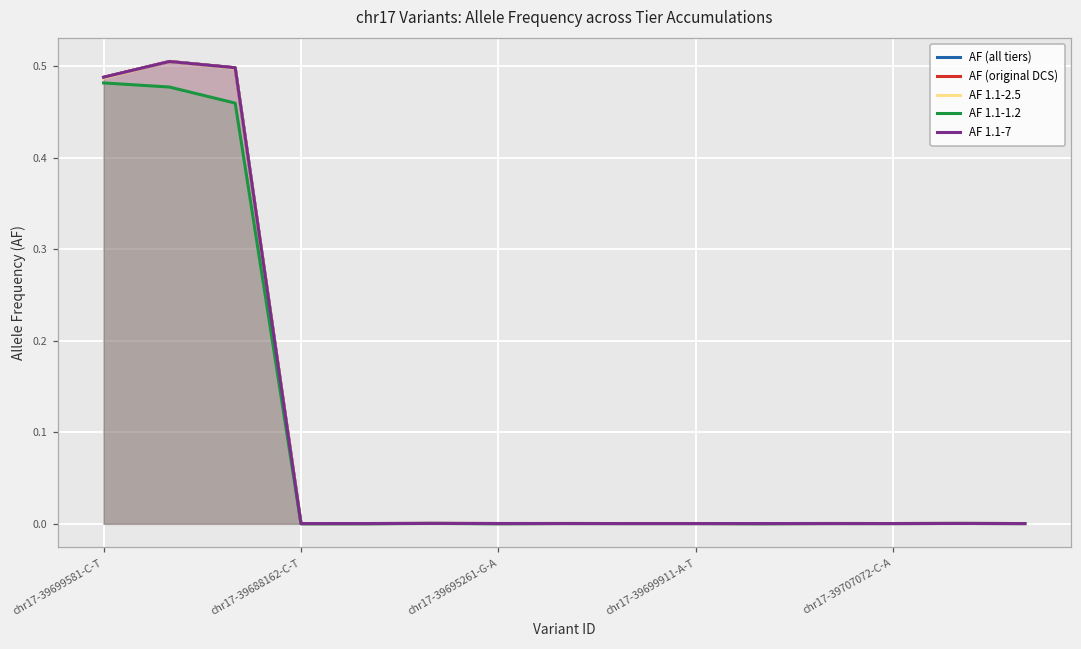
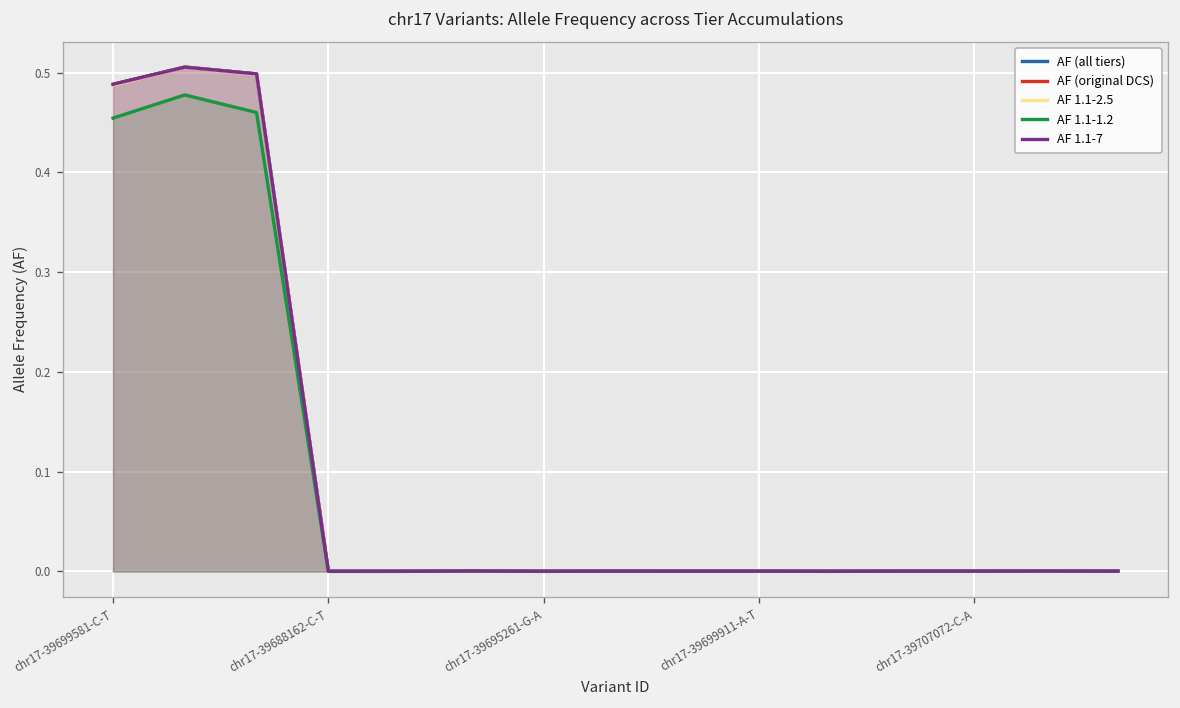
  {
    "AF 1.1-1.2": {
-     "chr17-39699581-C-T": 0.48
+     "chr17-39699581-C-T": 0.45
    }
  }
